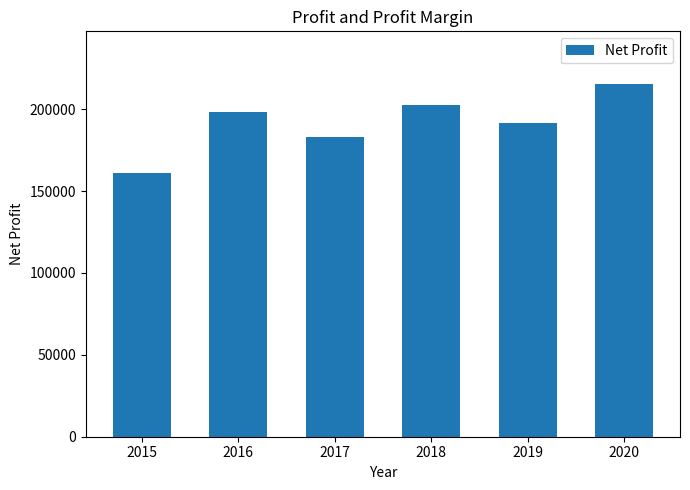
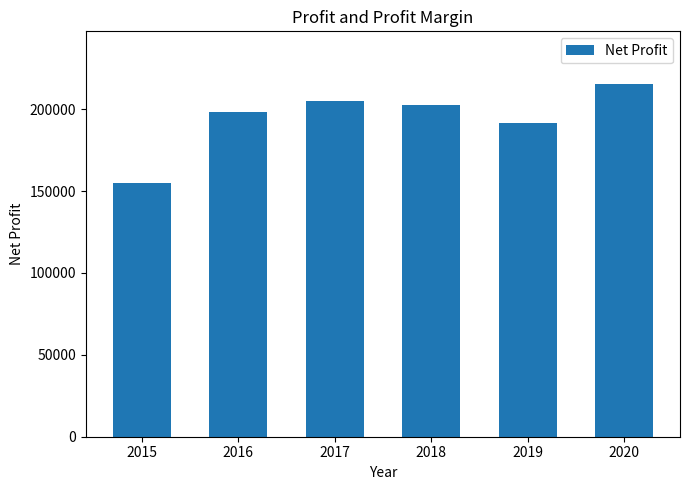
  {
-   "2015": 161000,
+   "2015": 155000,
    "2016": 198000,
-   "2017": 183000,
+   "2017": 205000,
    "2018": 203000,
    "2019": 191000,
    "2020": 215000
  }
